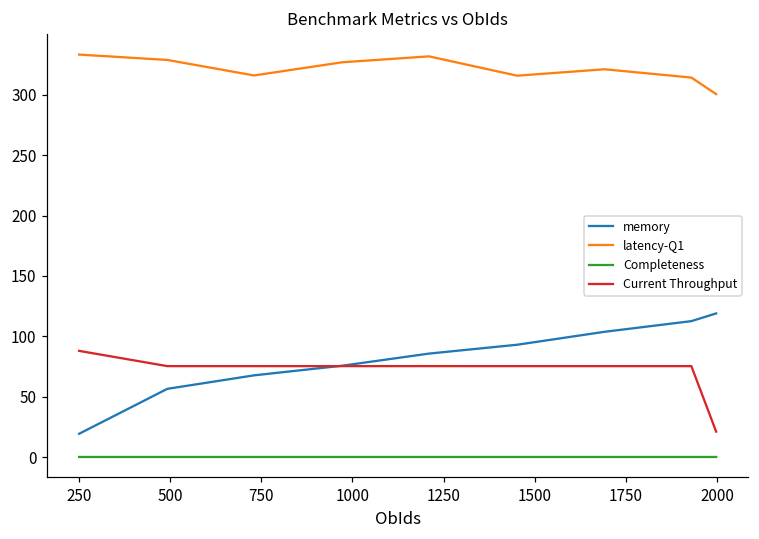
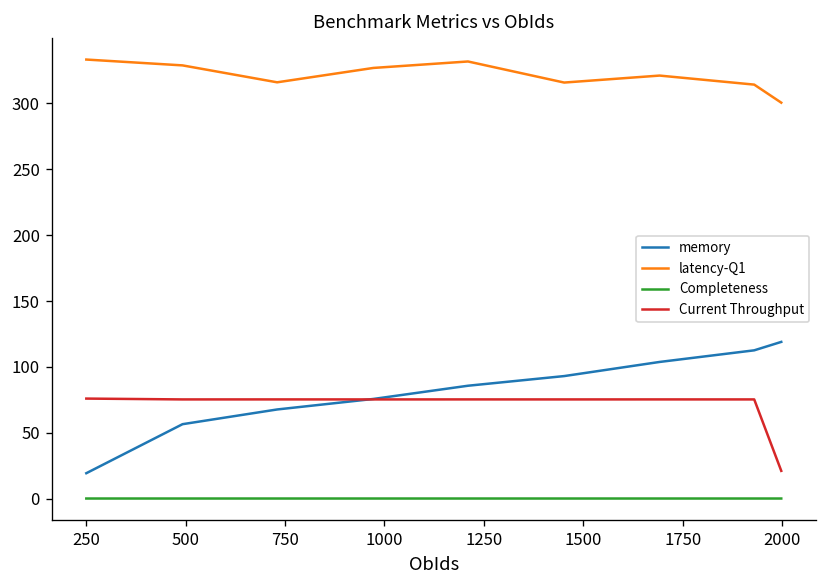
  {
    "memory": {
      "250": 19
    },
    "latency-Q1": {
      "250": 333
    },
    "Completeness": {
      "250": 0
    },
    "Current Throughput": {
-     "250": 88
+     "250": 76
    }
  }
